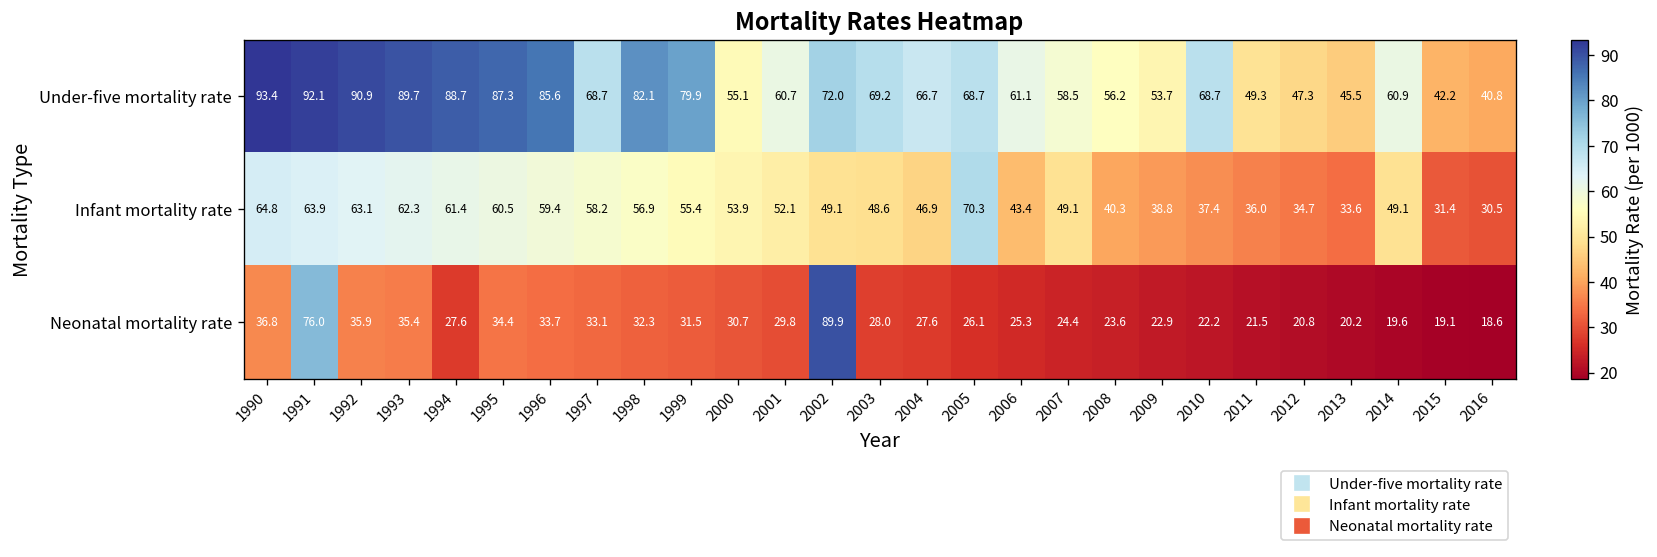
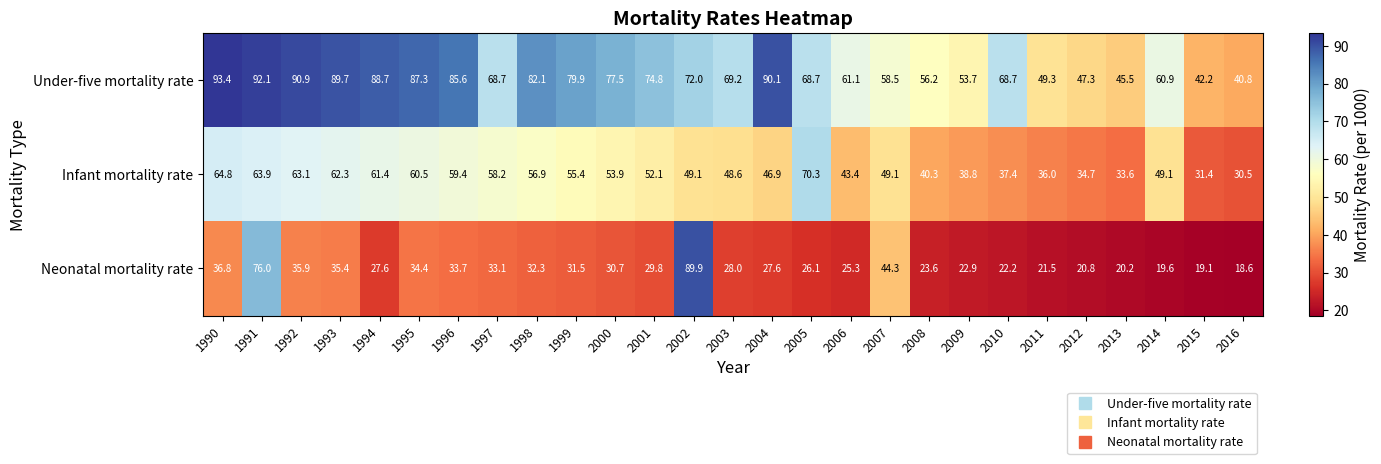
  {
    "Under-five mortality rate": {
      "1990": 93.4,
      "1991": 92.1,
      "1992": 90.9,
      "1993": 89.7,
      "1994": 88.7,
      "1995": 87.3,
      "1996": 85.6,
      "1997": 68.7,
      "1998": 82.1,
      "1999": 79.9,
-     "2000": 55.1,
-     "2001": 60.7,
+     "2000": 77.5,
+     "2001": 74.8,
      "2002": 72.0,
      "2003": 69.2,
-     "2004": 66.7,
+     "2004": 90.1,
      "2005": 68.7,
      "2006": 61.1,
      "2007": 58.5,
      "2008": 56.2,
      "2009": 53.7,
      "2010": 68.7,
      "2011": 49.3,
      "2012": 47.3,
      "2013": 45.5,
      "2014": 60.9,
      "2015": 42.2,
      "2016": 40.8
    },
    "Infant mortality rate": {
      "1990": 64.8,
      "1991": 63.9,
      "1992": 63.1,
      "1993": 62.3,
      "1994": 61.4,
      "1995": 60.5,
      "1996": 59.4,
      "1997": 58.2,
      "1998": 56.9,
      "1999": 55.4,
      "2000": 53.9,
      "2001": 52.1,
      "2002": 49.1,
      "2003": 48.6,
      "2004": 46.9,
      "2005": 70.3,
      "2006": 43.4,
      "2007": 49.1,
      "2008": 40.3,
      "2009": 38.8,
      "2010": 37.4,
      "2011": 36.0,
      "2012": 34.7,
      "2013": 33.6,
      "2014": 49.1,
      "2015": 31.4,
      "2016": 30.5
    },
    "Neonatal mortality rate": {
      "1990": 36.8,
      "1991": 76.0,
      "1992": 35.9,
      "1993": 35.4,
      "1994": 27.6,
      "1995": 34.4,
      "1996": 33.7,
      "1997": 33.1,
      "1998": 32.3,
      "1999": 31.5,
      "2000": 30.7,
      "2001": 29.8,
      "2002": 89.9,
      "2003": 28.0,
      "2004": 27.6,
      "2005": 26.1,
      "2006": 25.3,
-     "2007": 24.4,
+     "2007": 44.3,
      "2008": 23.6,
      "2009": 22.9,
      "2010": 22.2,
      "2011": 21.5,
      "2012": 20.8,
      "2013": 20.2,
      "2014": 19.6,
      "2015": 19.1,
      "2016": 18.6
    }
  }
